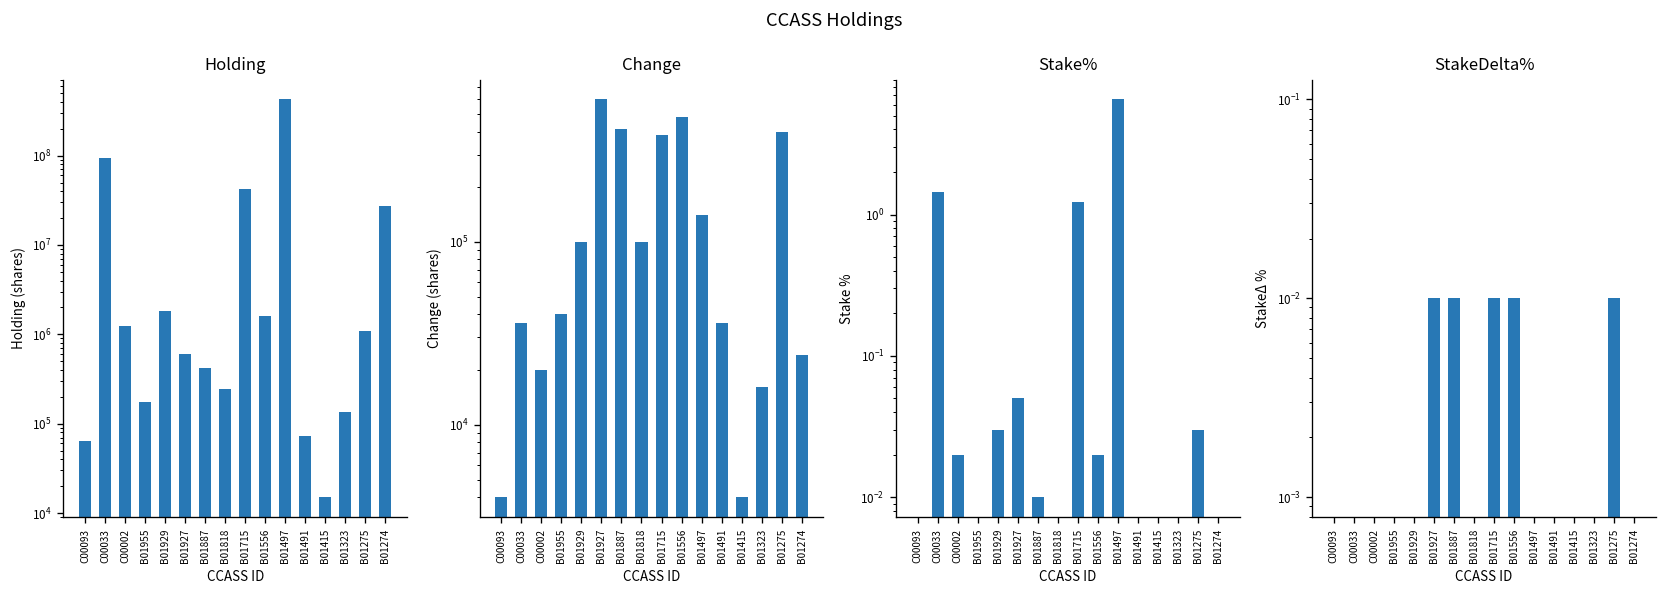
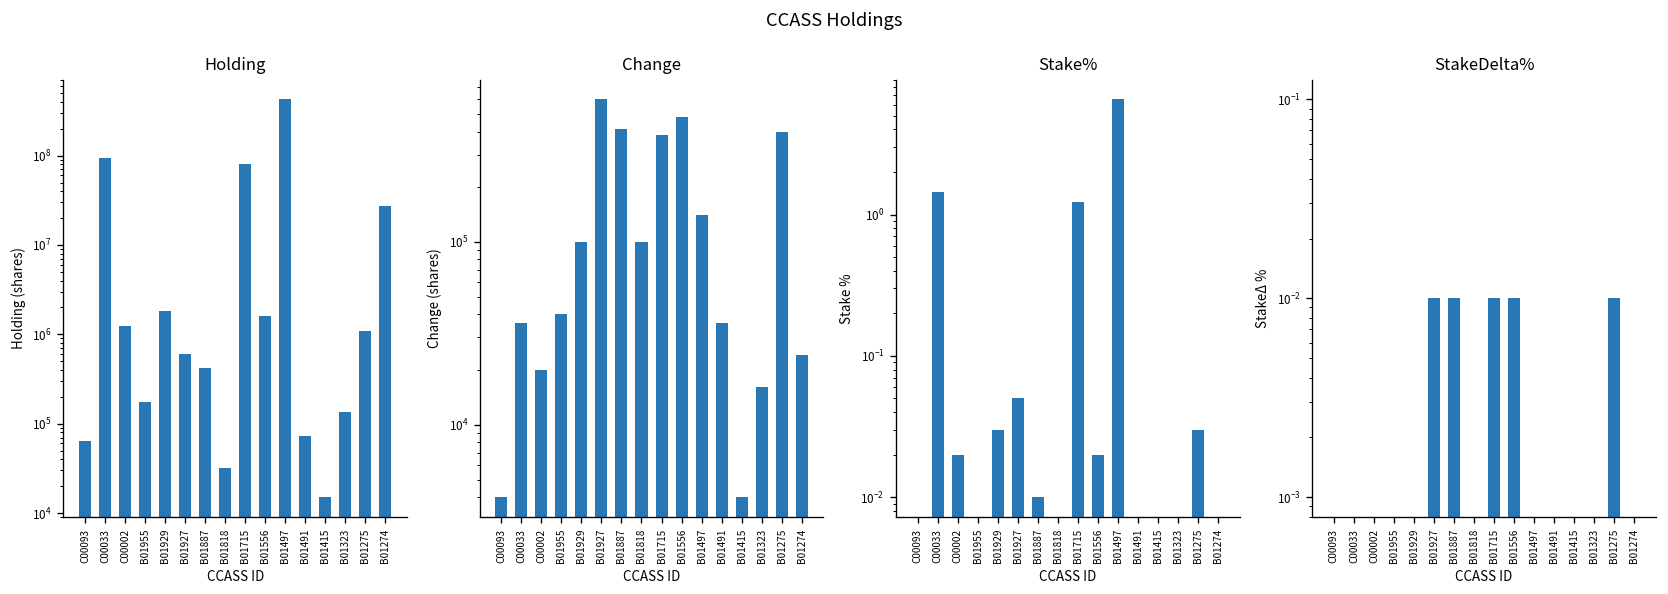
  {
    "Holding": {
      "C00093": 60000,
      "C00033": 90000000,
      "C00002": 1300000,
      "B01955": 180000,
      "B01929": 1800000,
      "B01927": 600000,
      "B01887": 400000,
-     "B01818": 250000,
-     "B01715": 40000000,
+     "B01818": 32000,
+     "B01715": 80000000,
      "B01556": 1600000,
      "B01497": 400000000,
      "B01491": 70000,
      "B01415": 15000,
      "B01323": 140000,
      "B01275": 1100000,
      "B01274": 27000000
    },
    "Change": {
      "C00093": 4000,
      "C00033": 36000,
      "C00002": 20000,
      "B01955": 40000,
      "B01929": 100000,
      "B01927": 600000,
      "B01887": 420000,
      "B01818": 100000,
      "B01715": 380000,
      "B01556": 480000,
      "B01497": 140000,
      "B01491": 36000,
      "B01415": 4000,
      "B01323": 16000,
      "B01275": 400000,
      "B01274": 24000
    },
    "Stake%": {
      "C00033": 1.5,
      "C00002": 0.020,
      "B01929": 0.030,
      "B01927": 0.050,
      "B01887": 0.010,
      "B01715": 1.2,
      "B01556": 0.020,
      "B01497": 7,
      "B01275": 0.030
    },
    "StakeDelta%": {
      "B01927": 0.010,
      "B01887": 0.010,
      "B01715": 0.010,
      "B01556": 0.010,
      "B01275": 0.010
    }
  }
